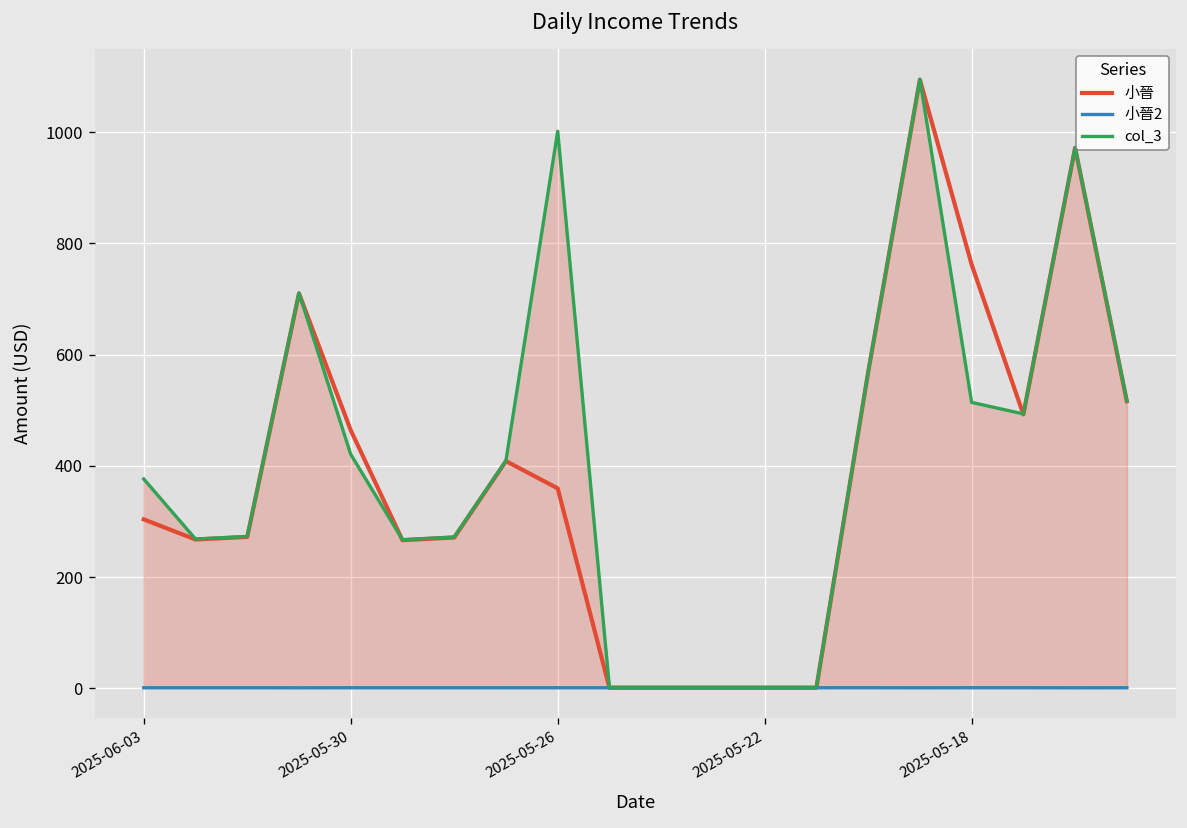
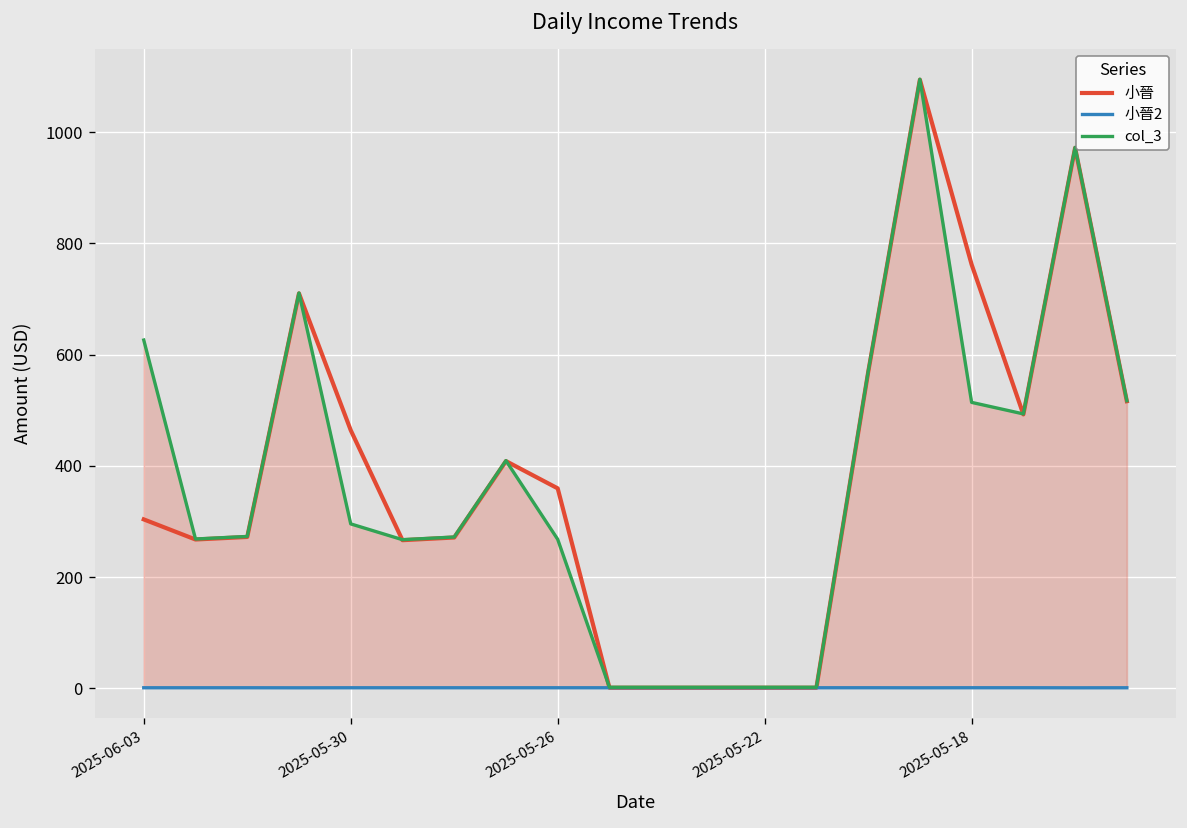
  {
    "小晉": {
      "2025-06-03": 300,
      "2025-05-30": 460,
      "2025-05-26": 360,
      "2025-05-18": 760
    },
    "小晉2": {
      "2025-06-03": 0,
      "2025-05-30": 0,
      "2025-05-26": 0,
      "2025-05-18": 0
    },
    "col_3": {
-     "2025-06-03": 380,
-     "2025-05-30": 420,
-     "2025-05-26": 1000,
+     "2025-06-03": 630,
+     "2025-05-30": 300,
+     "2025-05-26": 270,
      "2025-05-18": 510
    }
  }
